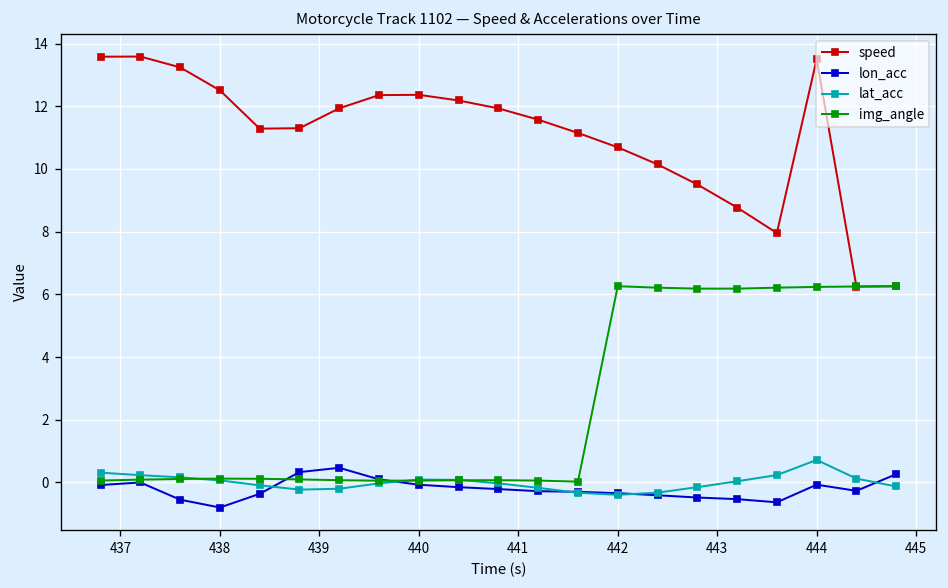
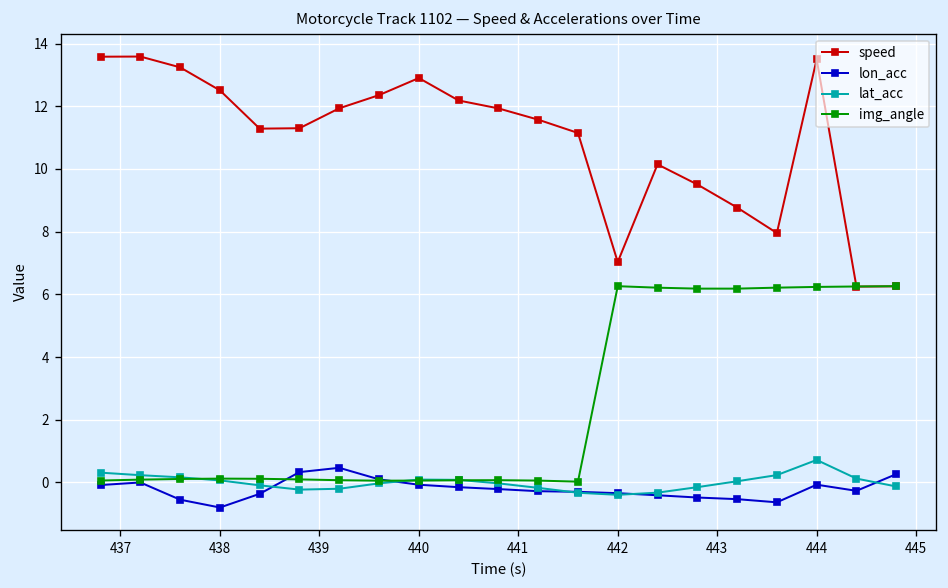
  {
    "speed": {
      "438": 12.5,
-     "440": 12.4,
-     "442": 10.7
+     "440": 12.9,
+     "442": 7.0
    },
    "lon_acc": {
      "438": -0.8,
      "440": -0.1,
      "444": -0.1
    },
    "lat_acc": {
      "444": 0.7
    },
    "img_angle": {
      "442": 6.3,
      "444": 6.2
    }
  }
